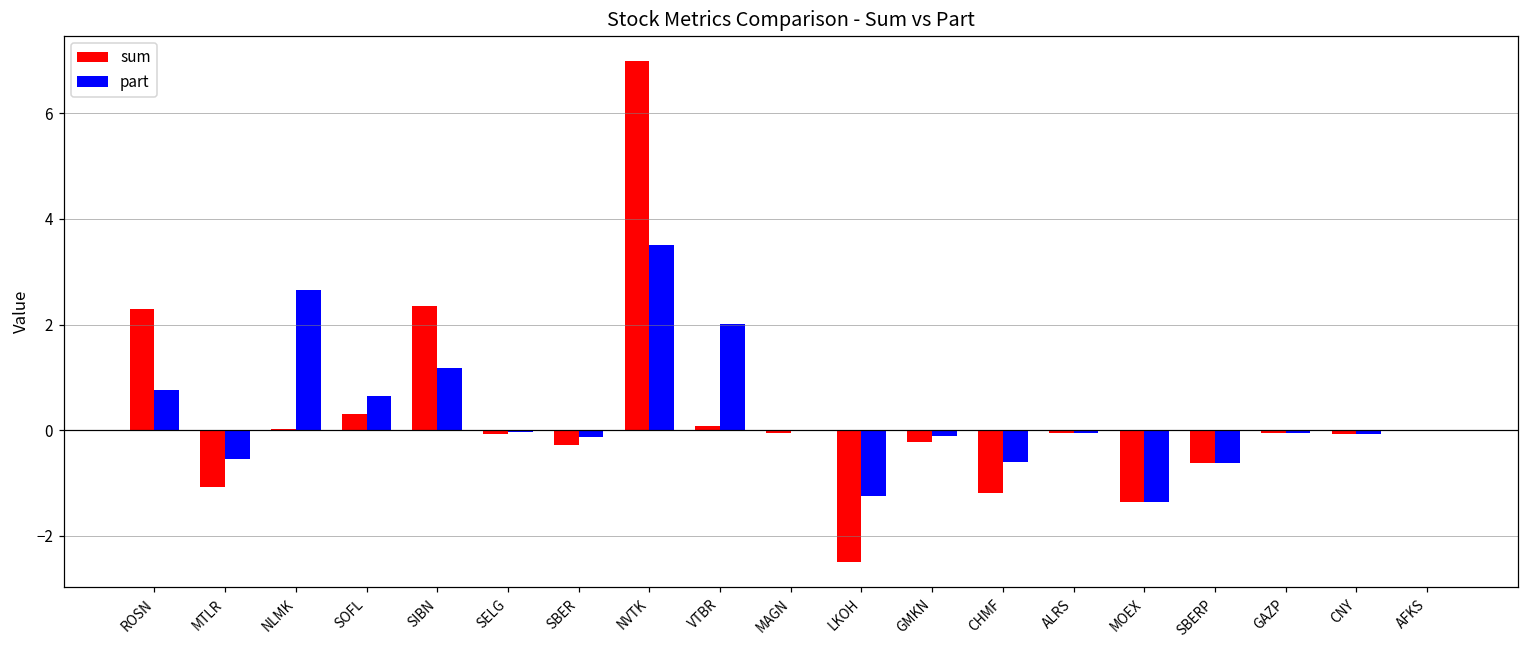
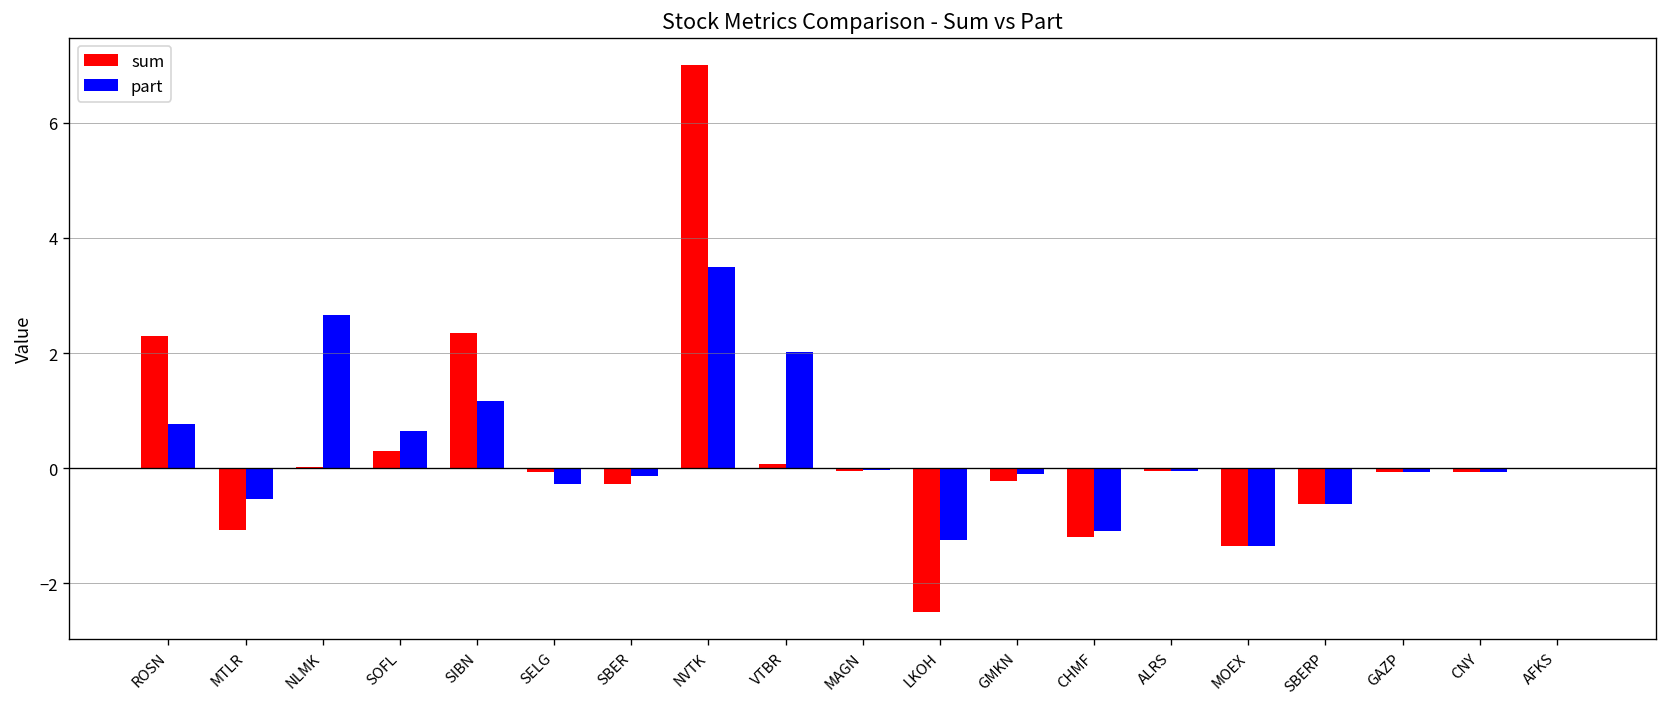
  {
    "sum": {
      "ROSN": 2.3,
      "MTLR": -1.1,
      "SOFL": 0.3,
      "SIBN": 2.4,
      "SELG": -0.1,
      "SBER": -0.3,
      "NVTK": 7.0,
      "VTBR": 0.1,
      "LKOH": -2.5,
      "GMKN": -0.2,
      "CHMF": -1.2,
      "MOEX": -1.4,
      "SBERP": -0.6,
      "GAZP": -0.1,
      "CNY": -0.1
    },
    "part": {
      "ROSN": 0.8,
      "MTLR": -0.5,
      "NLMK": 2.7,
      "SOFL": 0.7,
      "SIBN": 1.2,
-     "SELG": 0.0,
+     "SELG": -0.3,
      "SBER": -0.1,
      "NVTK": 3.5,
      "VTBR": 2.0,
      "LKOH": -1.3,
      "GMKN": -0.1,
-     "CHMF": -0.6,
+     "CHMF": -1.1,
      "MOEX": -1.4,
      "SBERP": -0.6,
      "GAZP": -0.1,
      "CNY": -0.1
    }
  }
